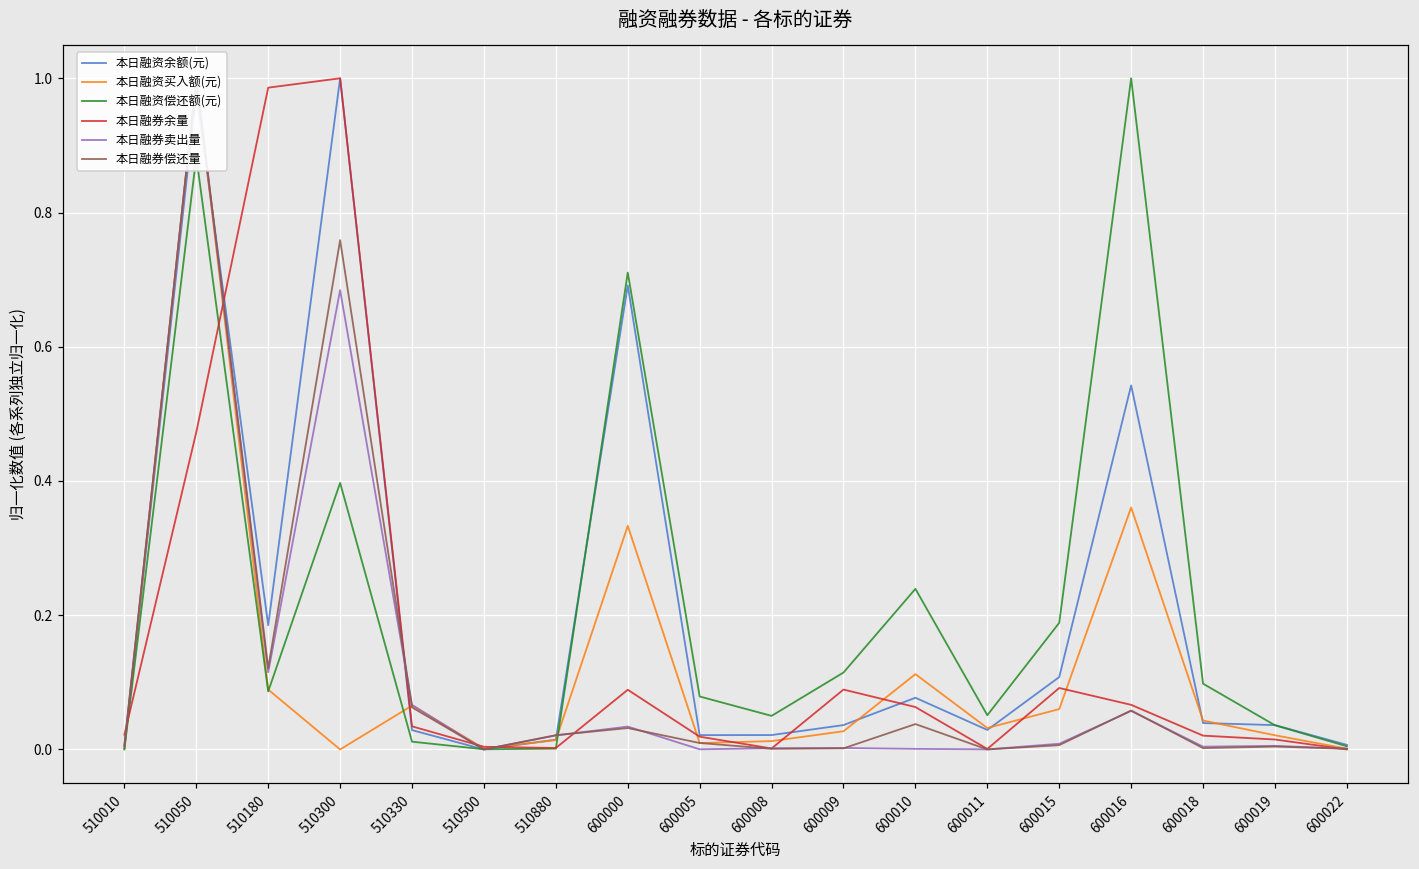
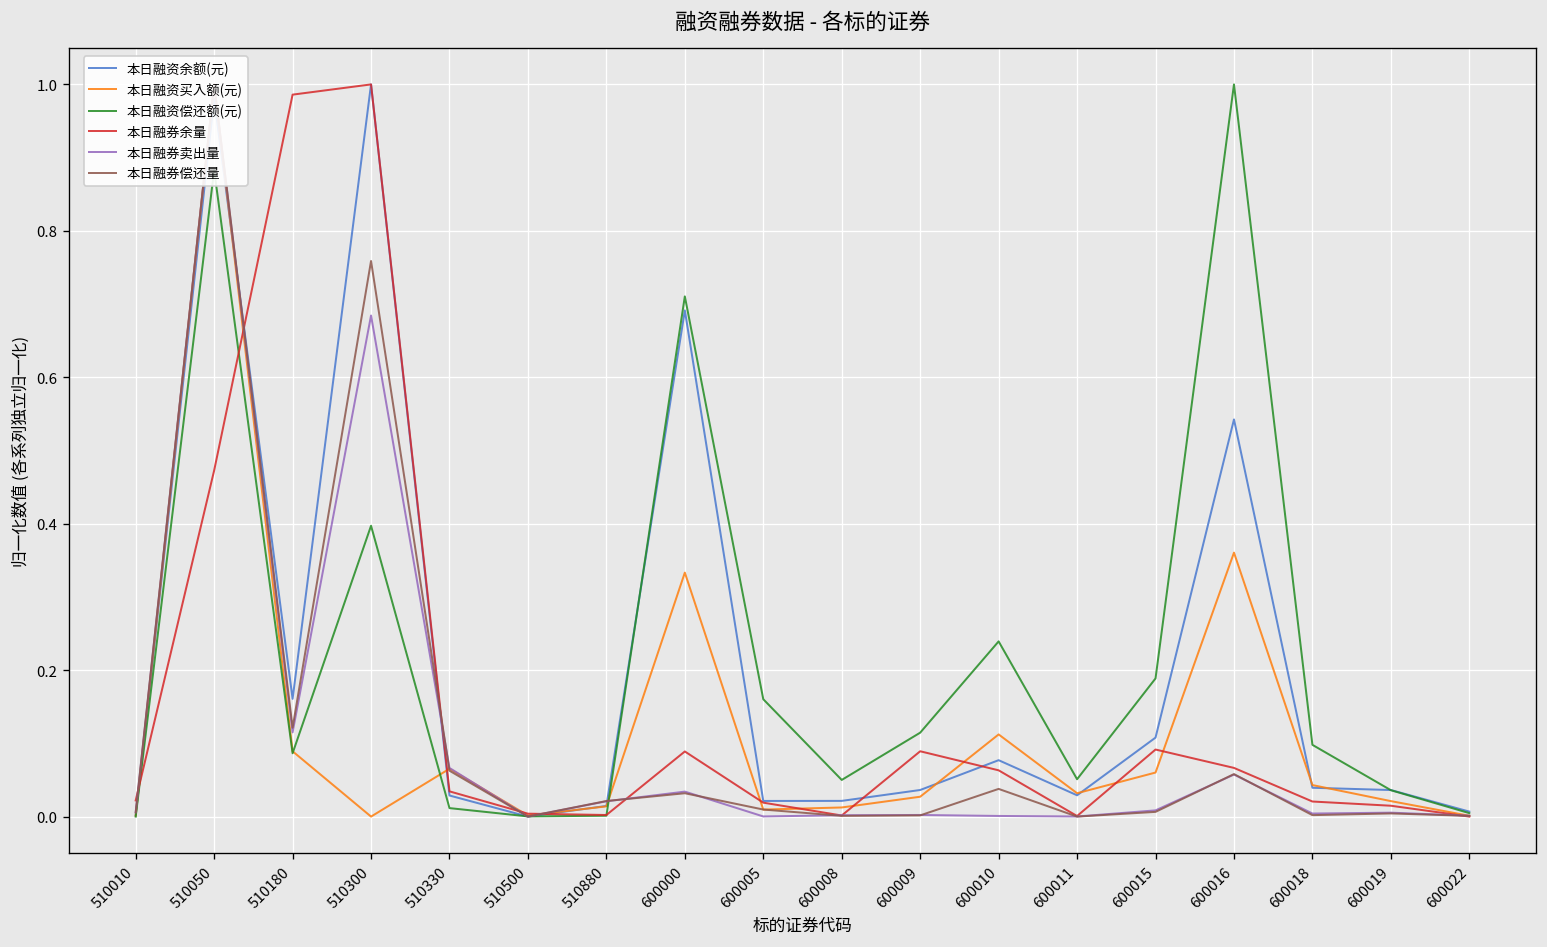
  {
    "本日融资余额(元)": {
-     "510180": 0.19,
+     "510180": 0.16,
      "510330": 0.03,
      "600000": 0.69,
      "600008": 0.02,
      "600009": 0.04,
      "600010": 0.08,
      "600015": 0.11,
      "600016": 0.54
    },
    "本日融资买入额(元)": {
      "510300": 0.00,
      "600000": 0.33,
      "600008": 0.01,
      "600009": 0.03,
      "600010": 0.11,
      "600015": 0.06,
      "600016": 0.36,
      "600019": 0.02
    },
    "本日融资偿还额(元)": {
      "510300": 0.40,
      "510330": 0.01,
      "600000": 0.71,
-     "600005": 0.08,
+     "600005": 0.16,
      "600008": 0.05,
      "600009": 0.11,
      "600010": 0.24,
      "600011": 0.05,
      "600015": 0.19,
      "600016": 1.00,
      "600018": 0.10
    },
    "本日融券余量": {
      "510010": 0.02,
      "510050": 0.47,
      "510180": 0.99,
      "510330": 0.03,
      "600000": 0.09,
      "600009": 0.09,
      "600010": 0.06,
      "600015": 0.09,
      "600016": 0.07,
      "600018": 0.02,
      "600019": 0.01
    },
    "本日融券卖出量": {
      "510180": 0.12,
      "510300": 0.68,
      "600005": 0.00,
      "600010": 0.00
    },
    "本日融券偿还量": {
      "510180": 0.12,
      "510300": 0.76,
      "600010": 0.04
    }
  }
